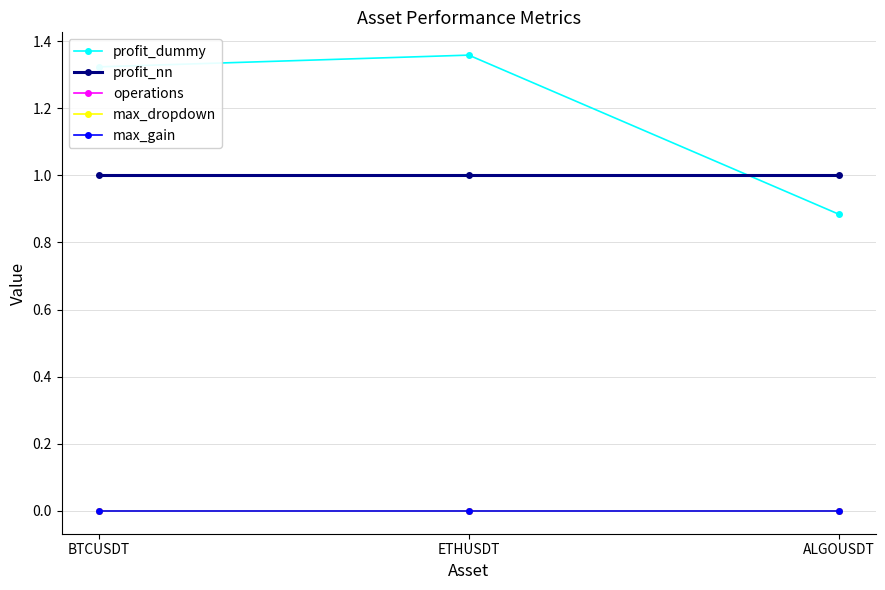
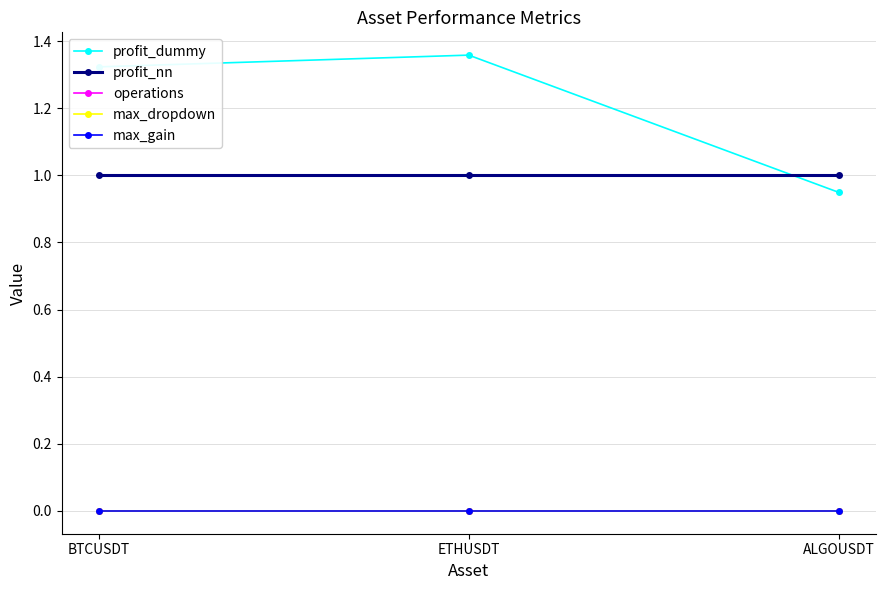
  {
    "profit_dummy": {
      "ETHUSDT": 1.36,
-     "ALGOUSDT": 0.88
+     "ALGOUSDT": 0.95
    },
    "profit_nn": {
      "BTCUSDT": 1.00,
      "ETHUSDT": 1.00,
      "ALGOUSDT": 1.00
    },
    "max_gain": {
      "BTCUSDT": 0.00,
      "ETHUSDT": 0.00,
      "ALGOUSDT": 0.00
    }
  }
